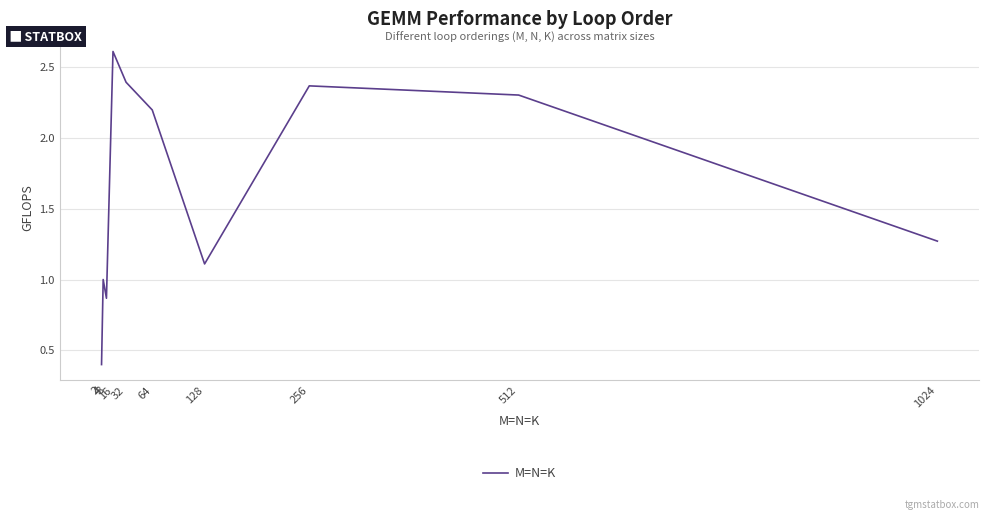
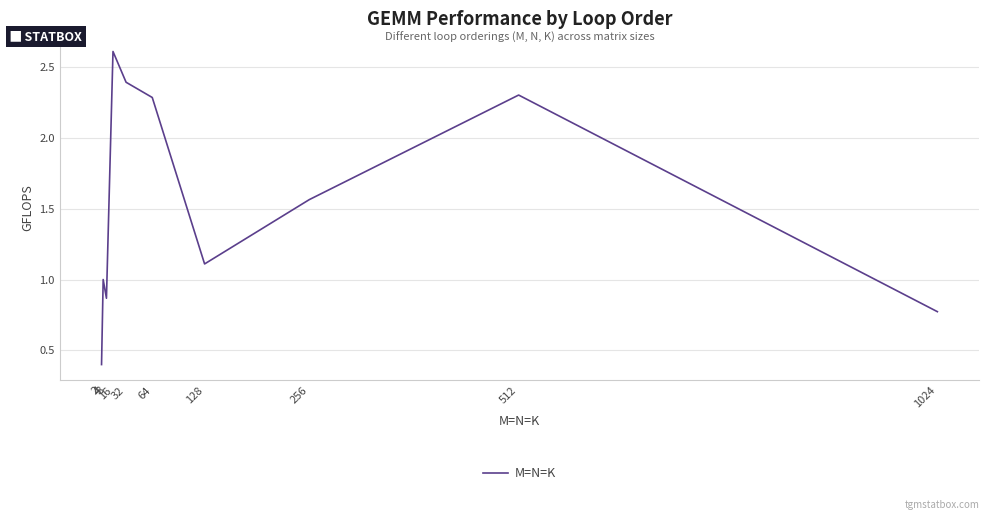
  {
    "2": 0.40,
    "4": 1.00,
    "8": 0.87,
    "16": 2.61,
    "32": 2.39,
-   "64": 2.20,
+   "64": 2.28,
    "128": 1.11,
-   "256": 2.37,
+   "256": 1.56,
    "512": 2.30,
-   "1024": 1.27
+   "1024": 0.77
  }
